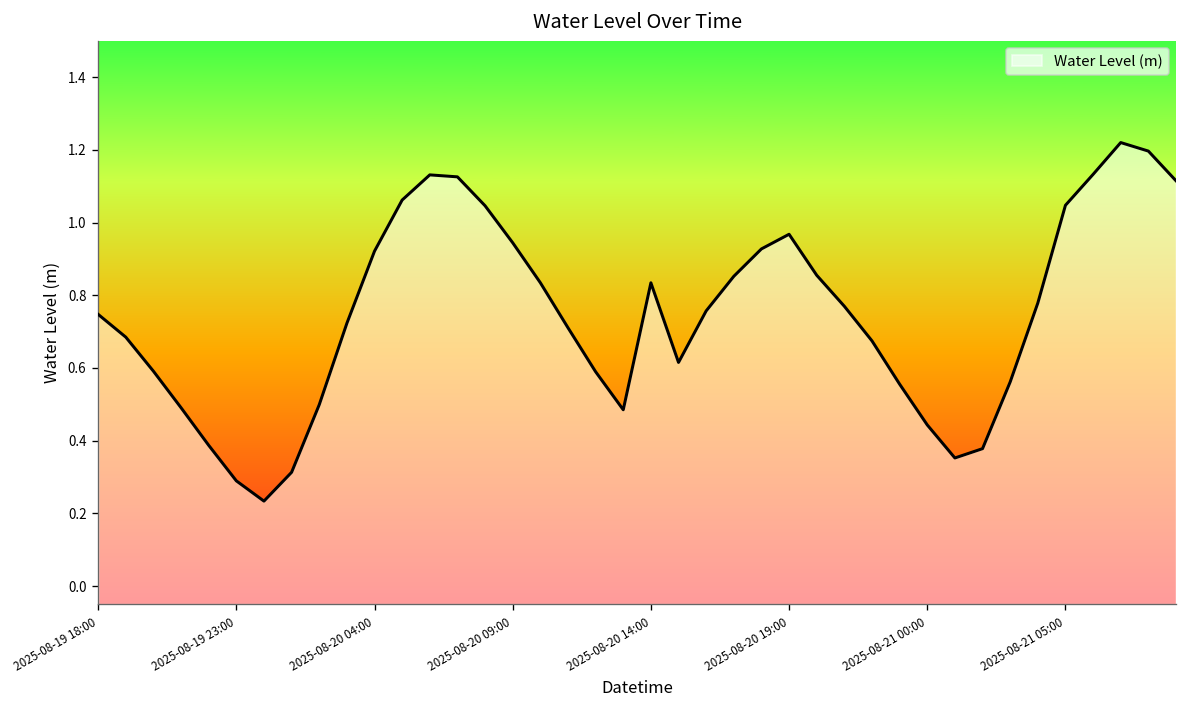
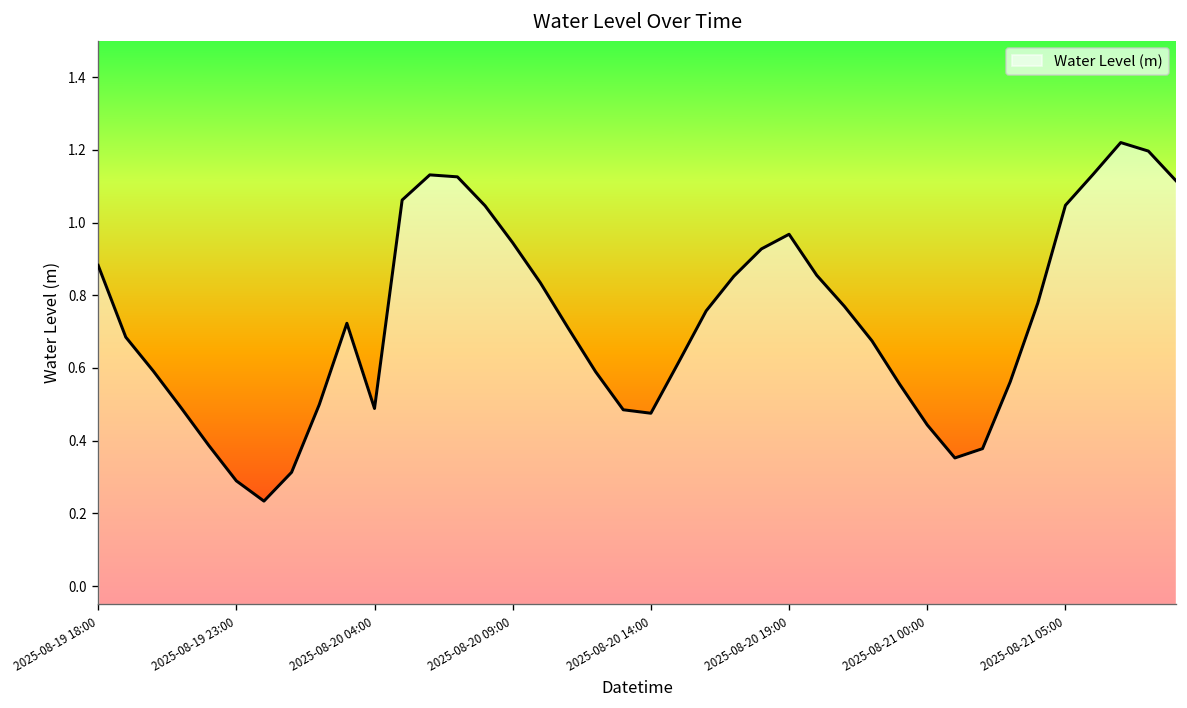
  {
-   "2025-08-19 18:00": 0.75,
+   "2025-08-19 18:00": 0.88,
    "2025-08-19 23:00": 0.29,
-   "2025-08-20 04:00": 0.92,
+   "2025-08-20 04:00": 0.49,
    "2025-08-20 09:00": 0.94,
-   "2025-08-20 14:00": 0.83,
+   "2025-08-20 14:00": 0.48,
    "2025-08-20 19:00": 0.97,
    "2025-08-21 00:00": 0.44,
    "2025-08-21 05:00": 1.05
  }
